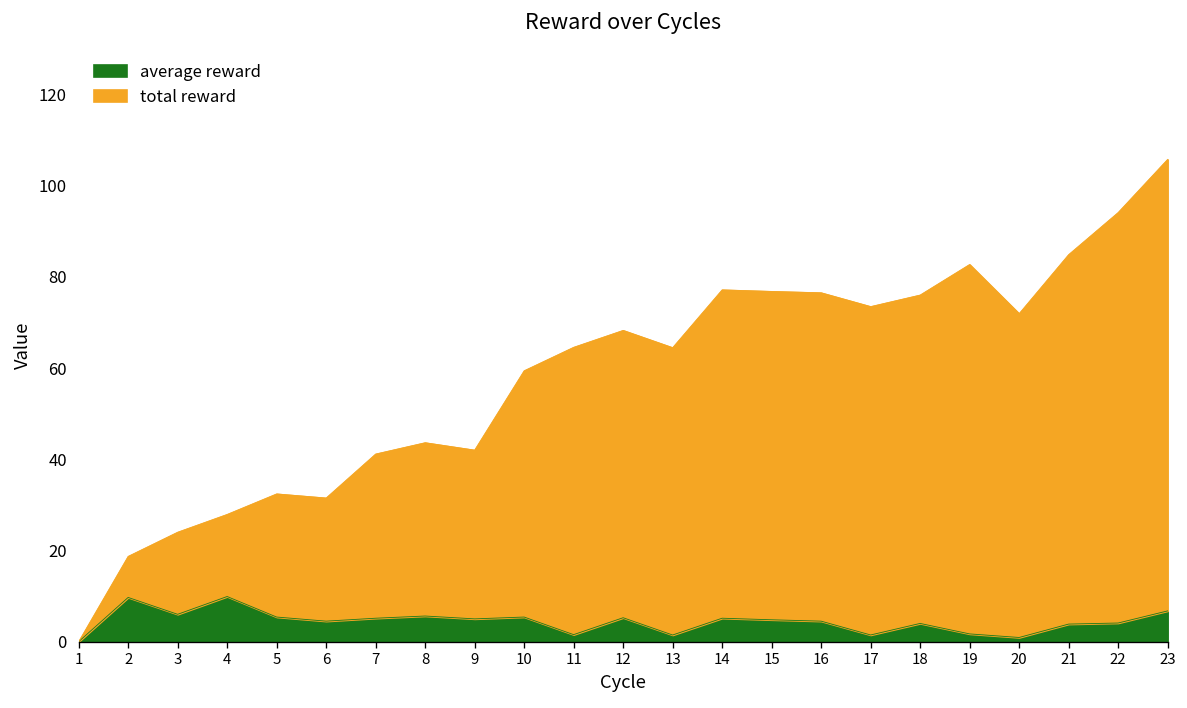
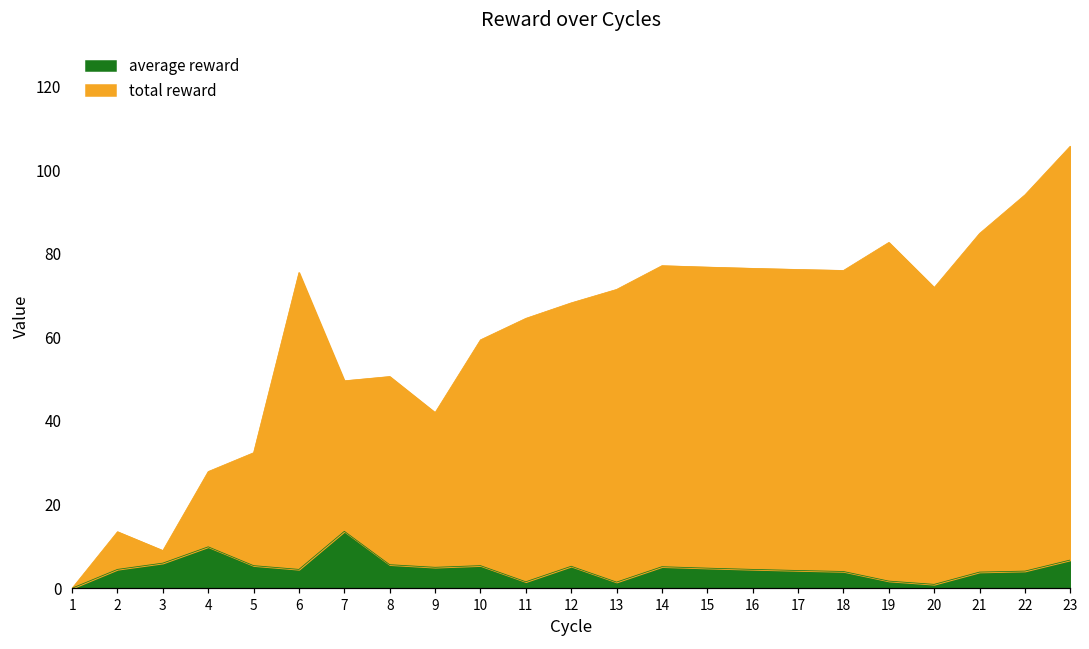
  {
    "average reward": {
-     "2": 10,
+     "2": 5,
      "3": 6,
      "4": 10,
      "5": 5,
      "6": 5,
-     "7": 5,
+     "7": 14,
      "8": 6,
      "9": 5,
      "10": 5,
      "11": 2,
      "12": 5,
      "13": 1,
      "14": 5,
      "15": 5,
      "16": 5,
-     "17": 1,
+     "17": 4,
      "18": 4,
      "19": 2,
      "20": 1,
      "21": 4,
      "22": 4,
      "23": 7
    },
    "total reward": {
      "2": 9,
-     "3": 18,
+     "3": 3,
      "4": 18,
      "5": 27,
-     "6": 27,
+     "6": 71,
      "7": 36,
-     "8": 38,
+     "8": 45,
      "9": 37,
      "10": 54,
      "11": 63,
      "12": 63,
-     "13": 63,
+     "13": 70,
      "14": 72,
      "15": 72,
      "16": 72,
      "17": 72,
      "18": 72,
      "19": 81,
      "20": 71,
      "21": 81,
      "22": 90,
      "23": 99
    }
  }
